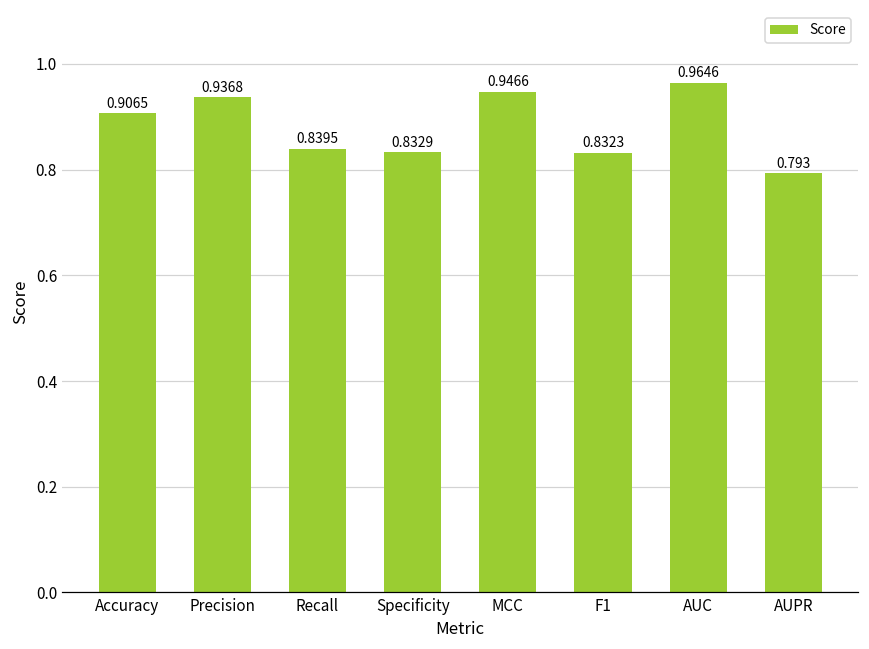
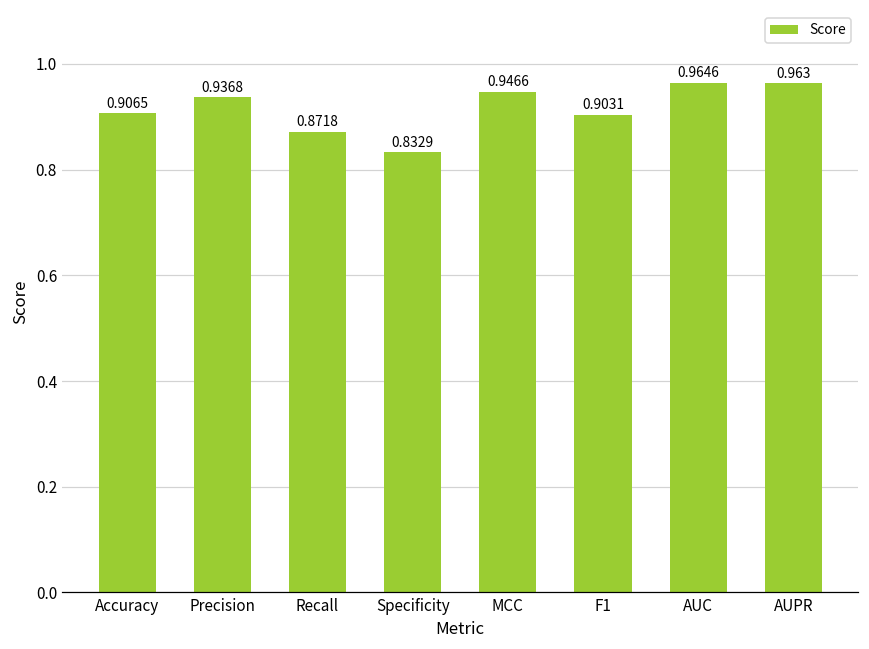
  {
    "Accuracy": 0.9065,
    "Precision": 0.9368,
-   "Recall": 0.8395,
+   "Recall": 0.8718,
    "Specificity": 0.8329,
    "MCC": 0.9466,
-   "F1": 0.8323,
+   "F1": 0.9031,
    "AUC": 0.9646,
-   "AUPR": 0.793
+   "AUPR": 0.963
  }
